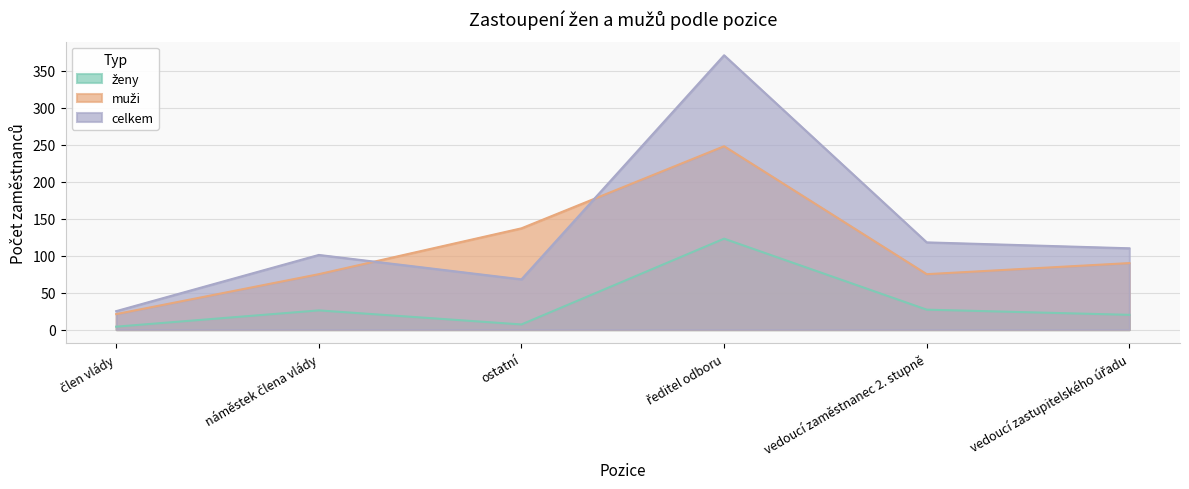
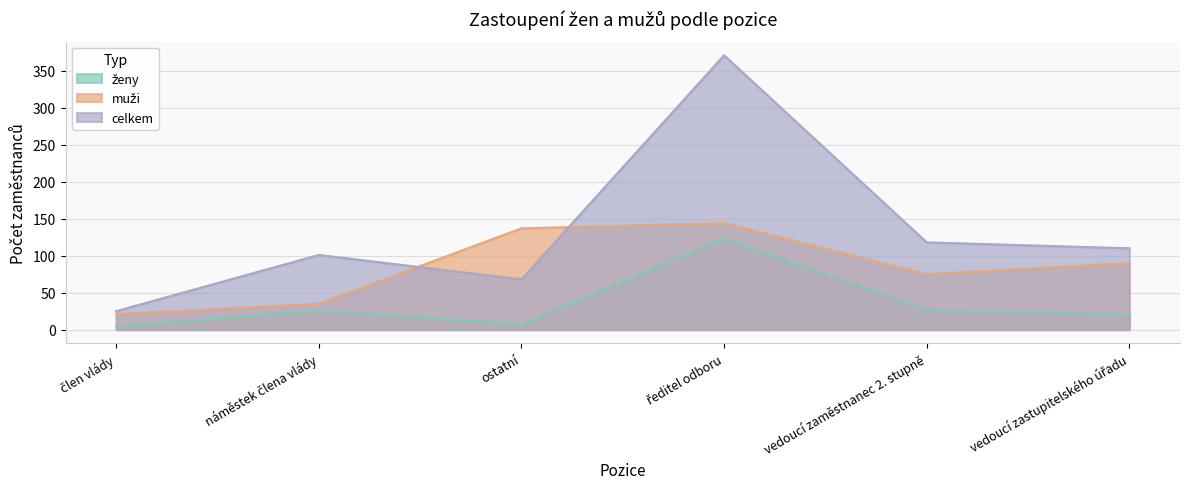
  {
    "muži": {
      "člen vlády": 20,
-     "náměstek člena vlády": 80,
+     "náměstek člena vlády": 40,
      "ostatní": 140,
-     "ředitel odboru": 250,
+     "ředitel odboru": 140,
      "vedoucí zaměstnanec 2. stupně": 80,
      "vedoucí zastupitelského úřadu": 90
    }
  }
